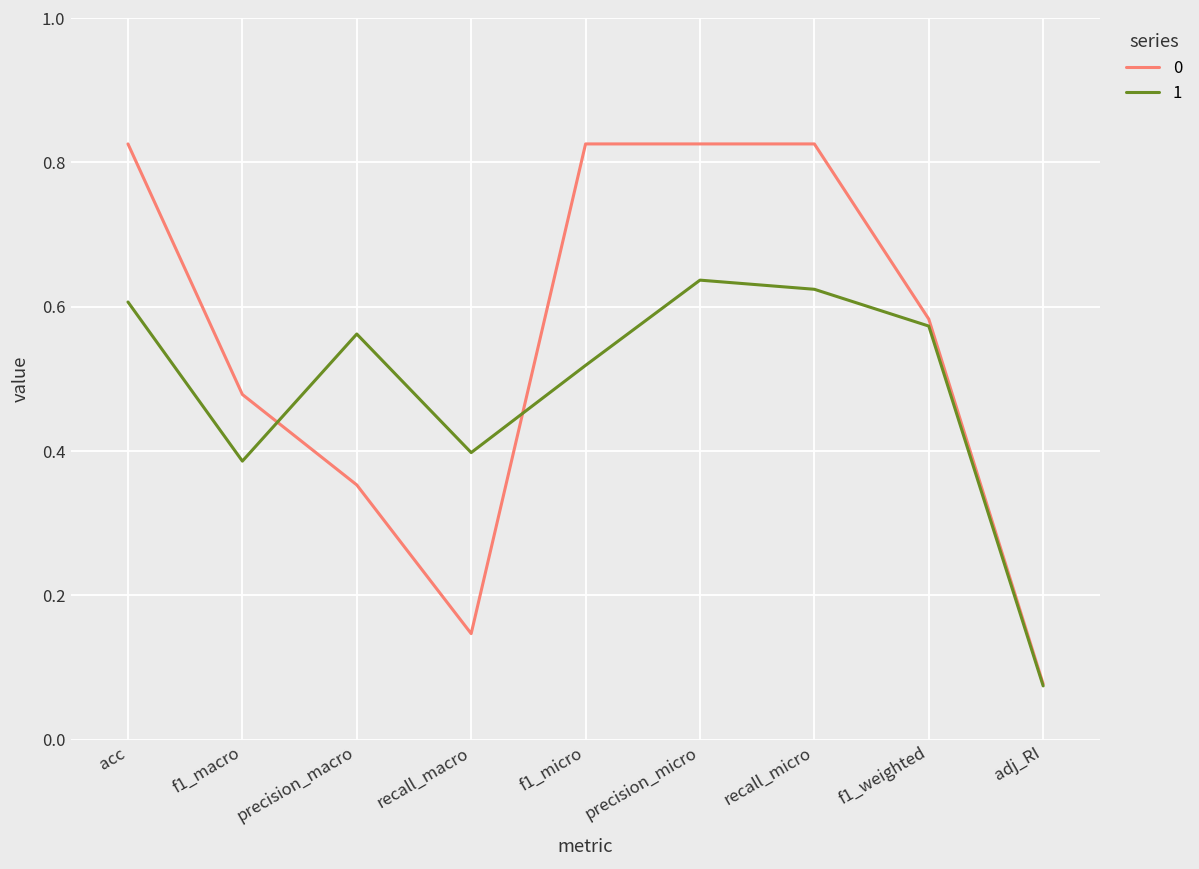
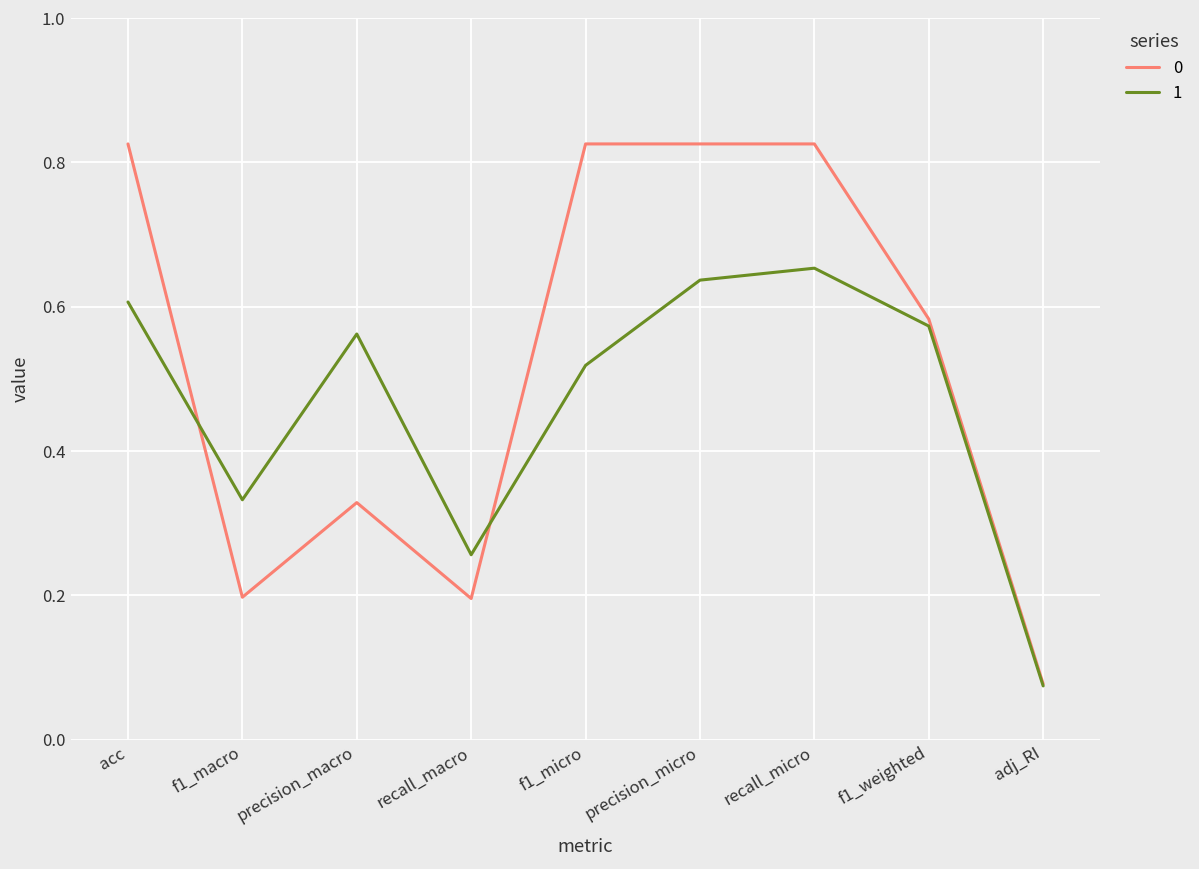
  {
    "0": {
      "acc": 0.83,
-     "f1_macro": 0.48,
-     "precision_macro": 0.35,
-     "recall_macro": 0.15,
+     "f1_macro": 0.20,
+     "precision_macro": 0.33,
+     "recall_macro": 0.20,
      "f1_micro": 0.83,
      "precision_micro": 0.83,
      "recall_micro": 0.83,
      "f1_weighted": 0.58
    },
    "1": {
      "acc": 0.61,
-     "f1_macro": 0.39,
+     "f1_macro": 0.33,
      "precision_macro": 0.56,
-     "recall_macro": 0.40,
+     "recall_macro": 0.26,
      "f1_micro": 0.52,
      "precision_micro": 0.64,
-     "recall_micro": 0.62,
+     "recall_micro": 0.65,
      "f1_weighted": 0.57
    }
  }
